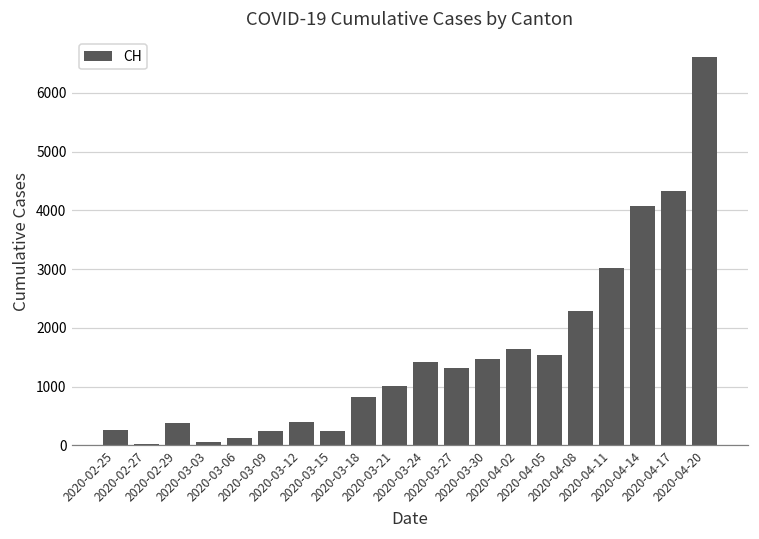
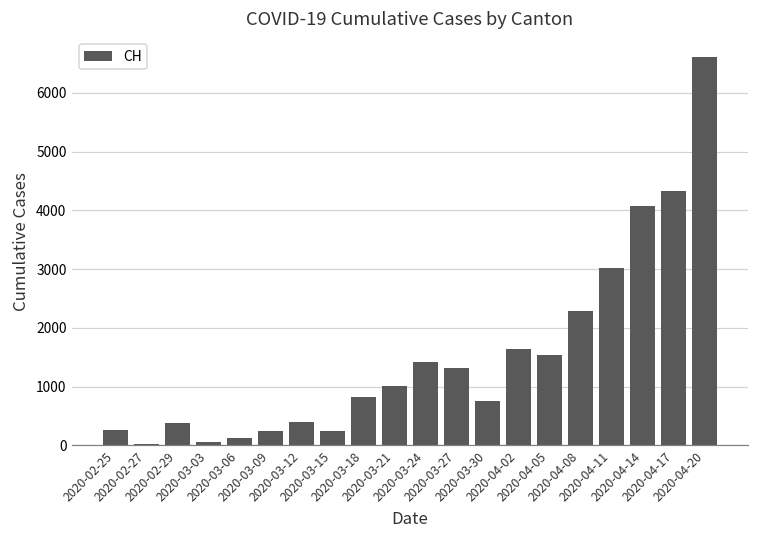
  {
    "2020-02-25": 300,
    "2020-02-29": 400,
    "2020-03-03": 100,
    "2020-03-06": 100,
    "2020-03-09": 300,
    "2020-03-12": 400,
    "2020-03-15": 200,
    "2020-03-18": 800,
    "2020-03-21": 1000,
    "2020-03-24": 1400,
    "2020-03-27": 1300,
-   "2020-03-30": 1500,
+   "2020-03-30": 800,
    "2020-04-02": 1600,
    "2020-04-05": 1500,
    "2020-04-08": 2300,
    "2020-04-11": 3000,
    "2020-04-14": 4100,
    "2020-04-17": 4300,
    "2020-04-20": 6600
  }
